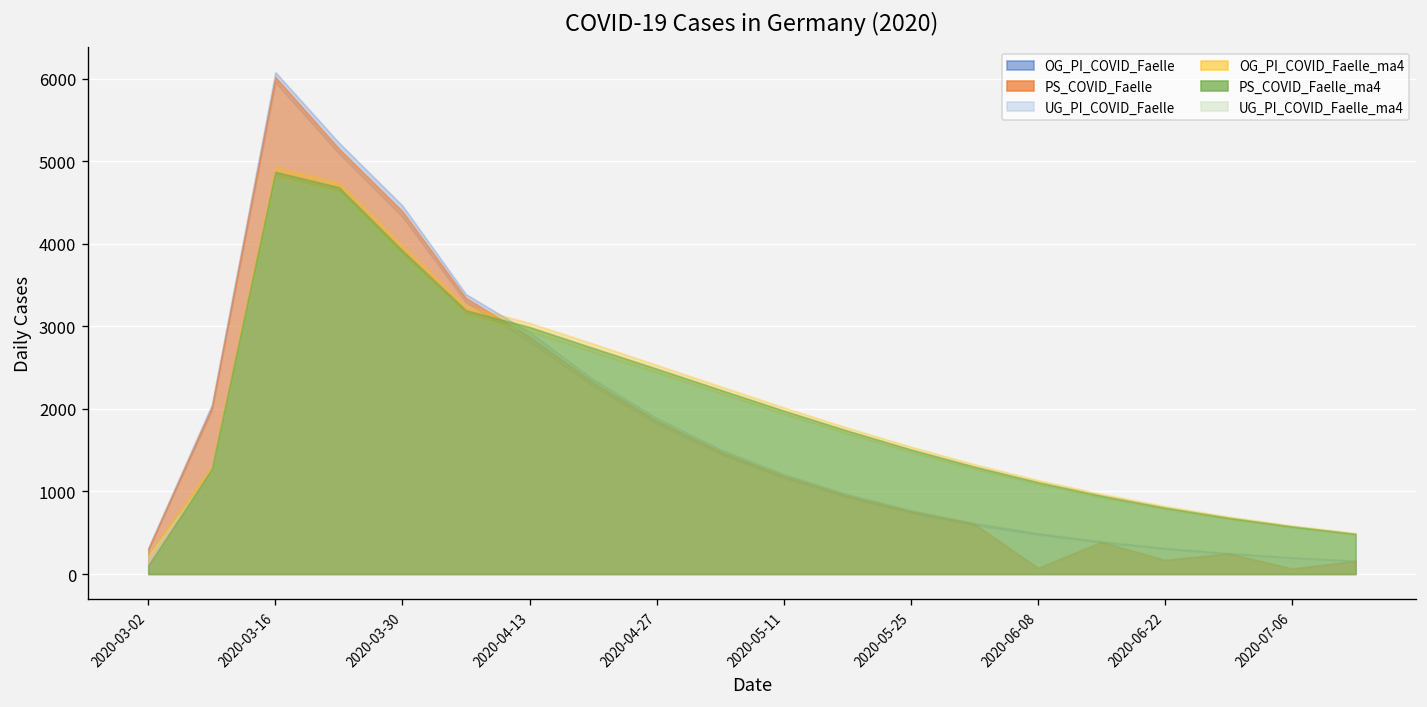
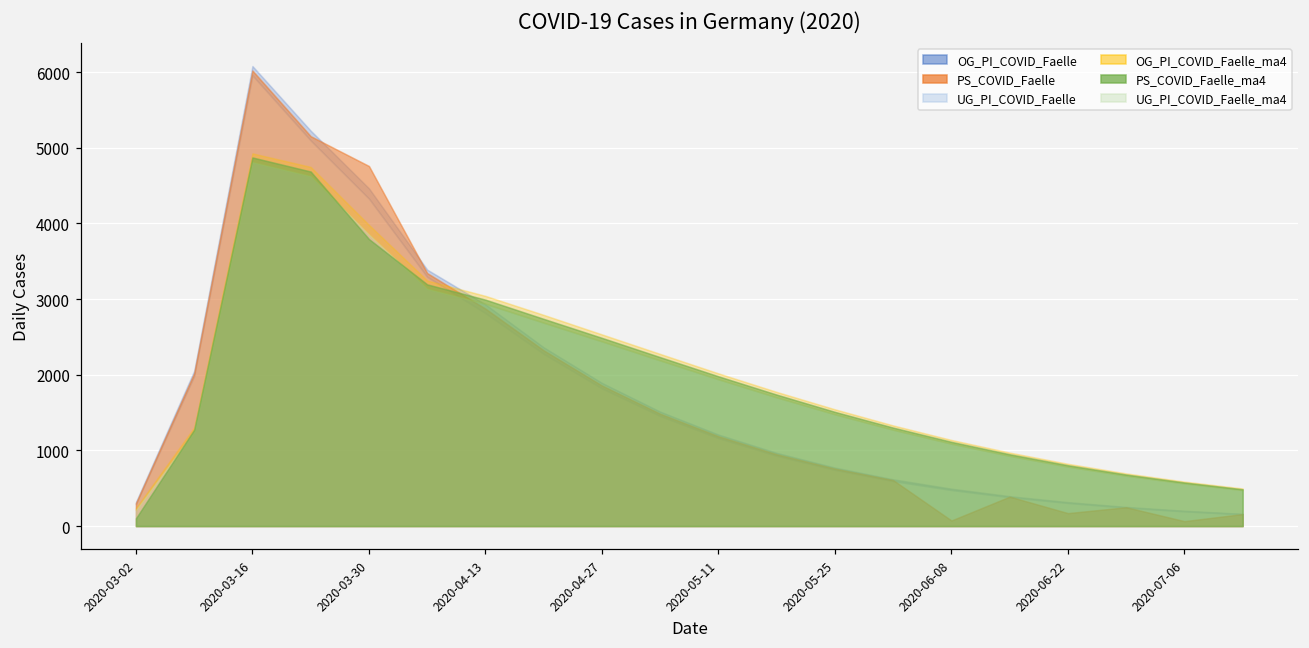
  {
    "PS_COVID_Faelle": {
      "2020-03-16": 6000,
-     "2020-03-30": 4400,
+     "2020-03-30": 4800,
      "2020-04-13": 2900,
      "2020-06-08": 100,
      "2020-06-22": 200,
      "2020-07-06": 100
    },
    "PS_COVID_Faelle_ma4": {
      "2020-03-02": 100,
      "2020-03-16": 4900,
-     "2020-03-30": 3900,
+     "2020-03-30": 3800,
      "2020-04-13": 3000,
      "2020-04-27": 2500,
      "2020-05-11": 2000
    }
  }
